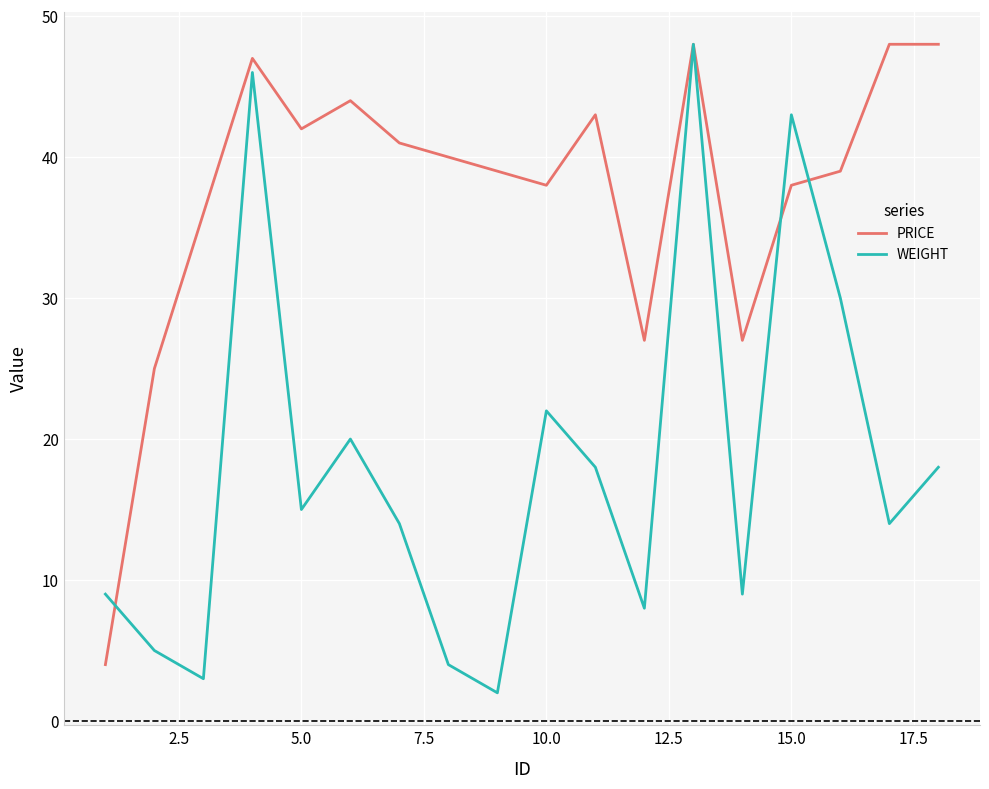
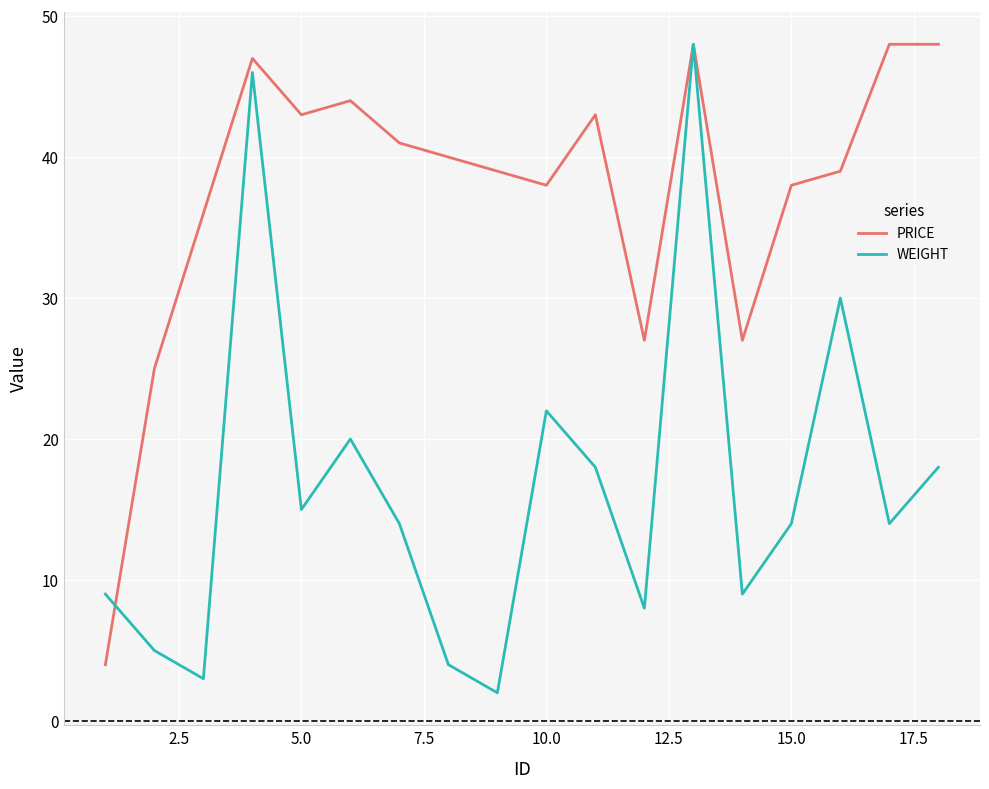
  {
    "PRICE": {
-     "5.0": 42,
+     "5.0": 43,
      "10.0": 38,
      "15.0": 38
    },
    "WEIGHT": {
      "5.0": 15,
      "10.0": 22,
-     "15.0": 43
+     "15.0": 14
    }
  }
